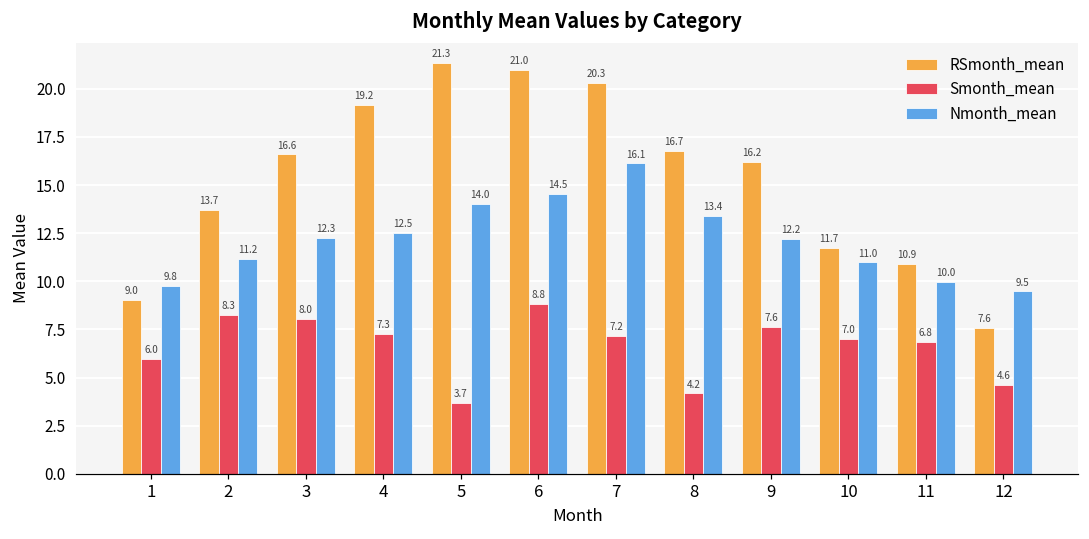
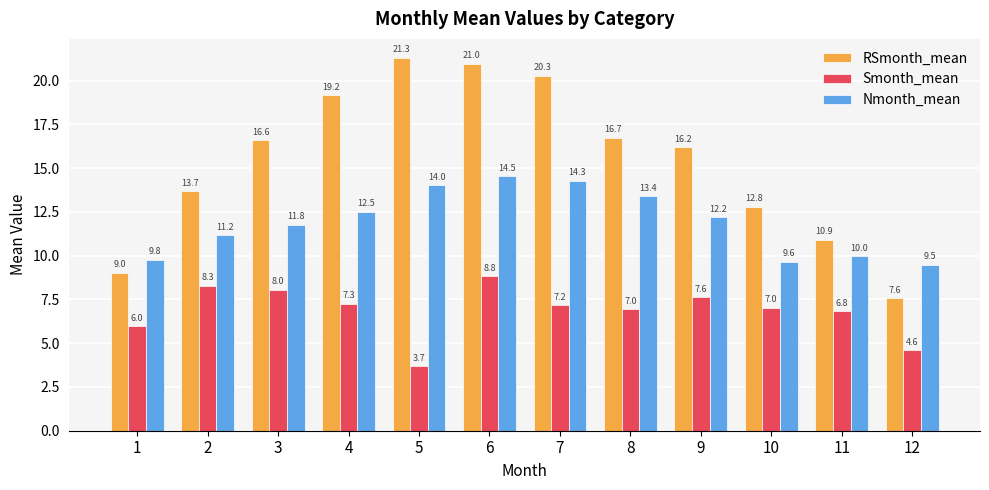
  {
    "RSmonth_mean": {
      "1": 9.0,
      "2": 13.7,
      "3": 16.6,
      "4": 19.2,
      "5": 21.3,
      "6": 21.0,
      "7": 20.3,
      "8": 16.7,
      "9": 16.2,
-     "10": 11.7,
+     "10": 12.8,
      "11": 10.9,
      "12": 7.6
    },
    "Smonth_mean": {
      "1": 6.0,
      "2": 8.3,
      "3": 8.0,
      "4": 7.3,
      "5": 3.7,
      "6": 8.8,
      "7": 7.2,
-     "8": 4.2,
+     "8": 7.0,
      "9": 7.6,
      "10": 7.0,
      "11": 6.8,
      "12": 4.6
    },
    "Nmonth_mean": {
      "1": 9.8,
      "2": 11.2,
-     "3": 12.3,
+     "3": 11.8,
      "4": 12.5,
      "5": 14.0,
      "6": 14.5,
-     "7": 16.1,
+     "7": 14.3,
      "8": 13.4,
      "9": 12.2,
-     "10": 11.0,
+     "10": 9.6,
      "11": 10.0,
      "12": 9.5
    }
  }
